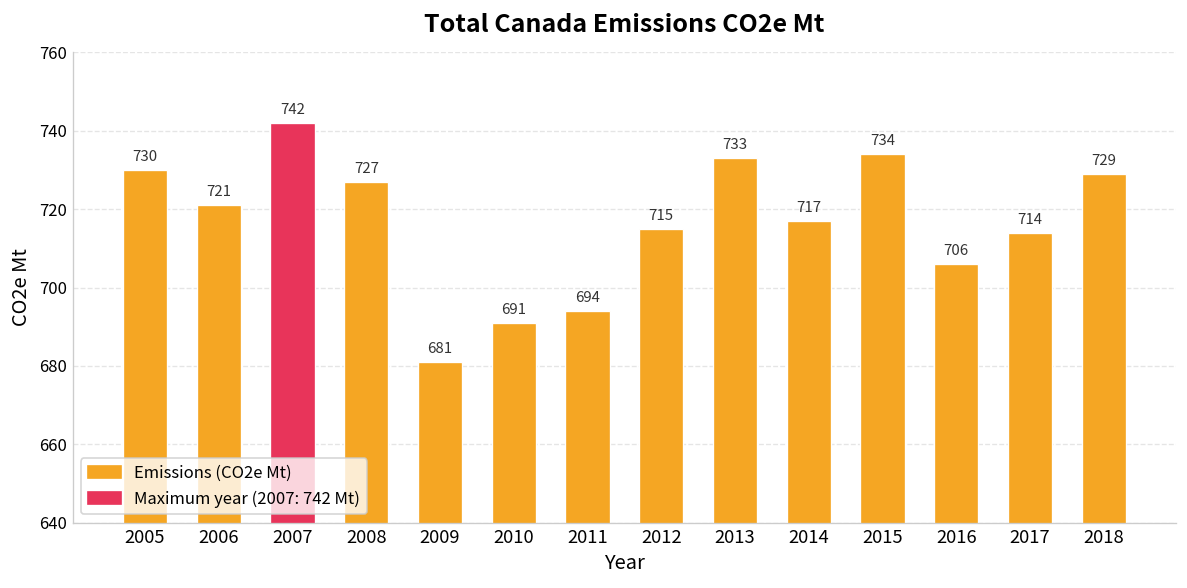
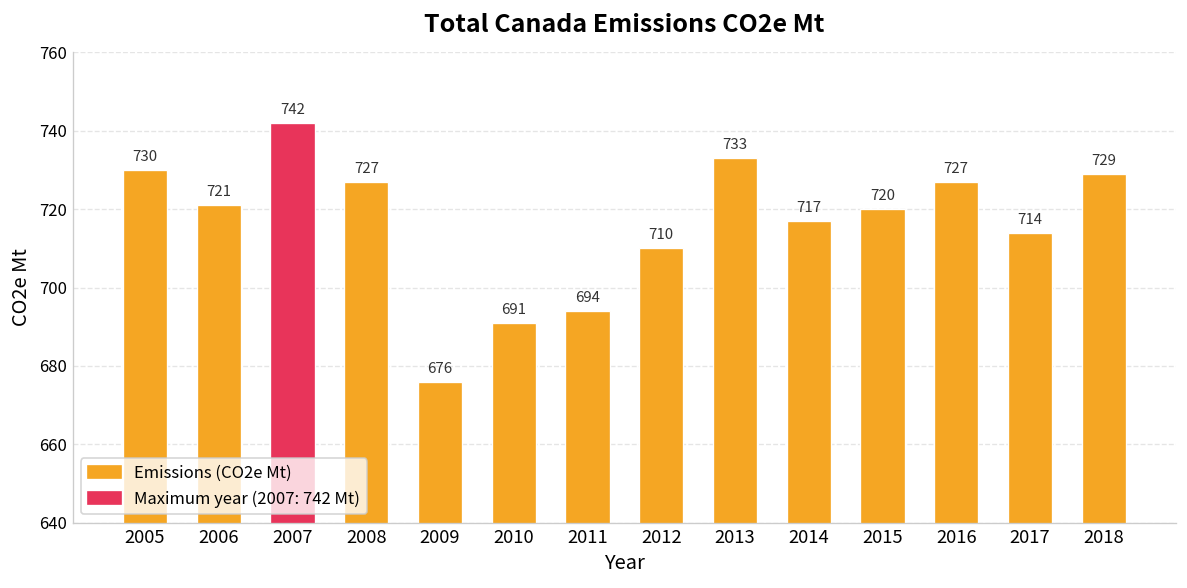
  {
    "2005": 730,
    "2006": 721,
    "2007": 742,
    "2008": 727,
-   "2009": 681,
+   "2009": 676,
    "2010": 691,
    "2011": 694,
-   "2012": 715,
+   "2012": 710,
    "2013": 733,
    "2014": 717,
-   "2015": 734,
-   "2016": 706,
+   "2015": 720,
+   "2016": 727,
    "2017": 714,
    "2018": 729
  }
